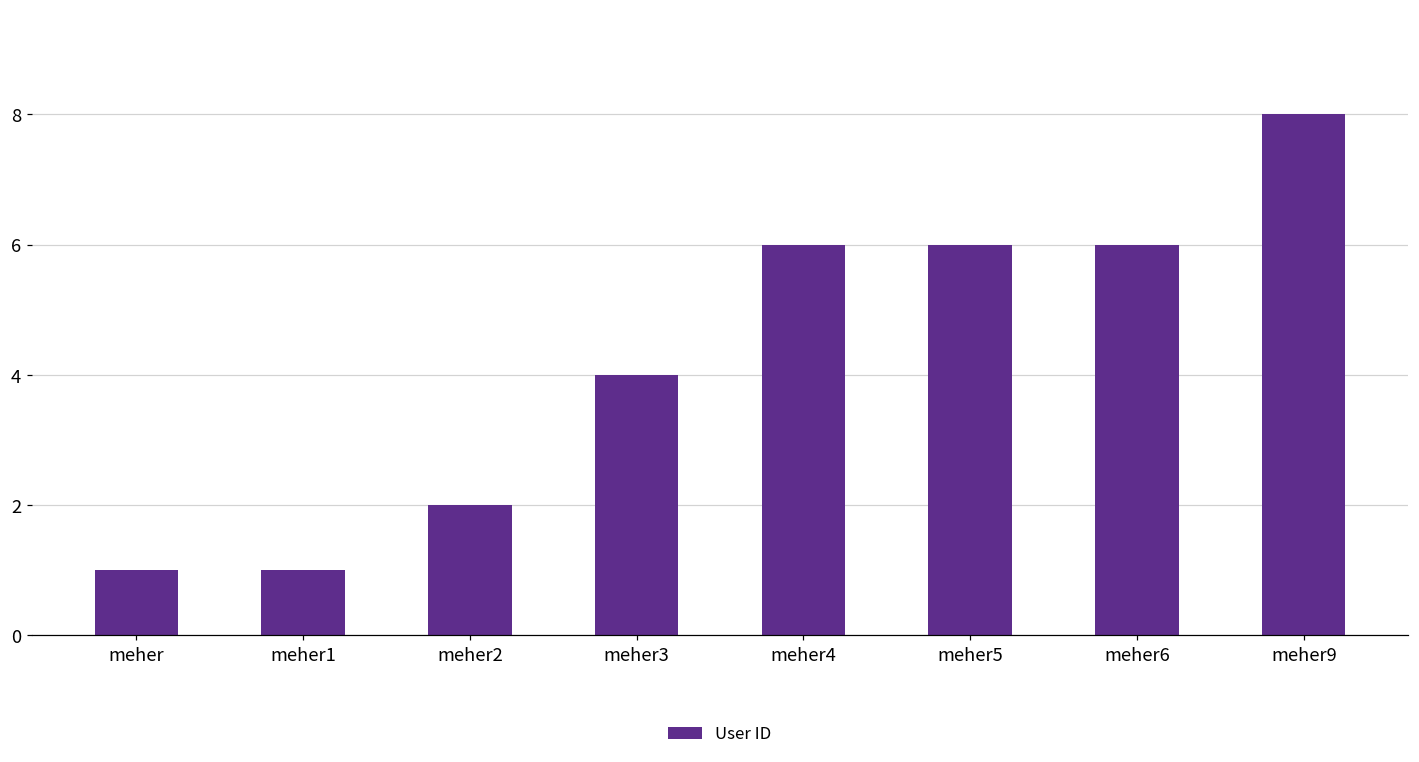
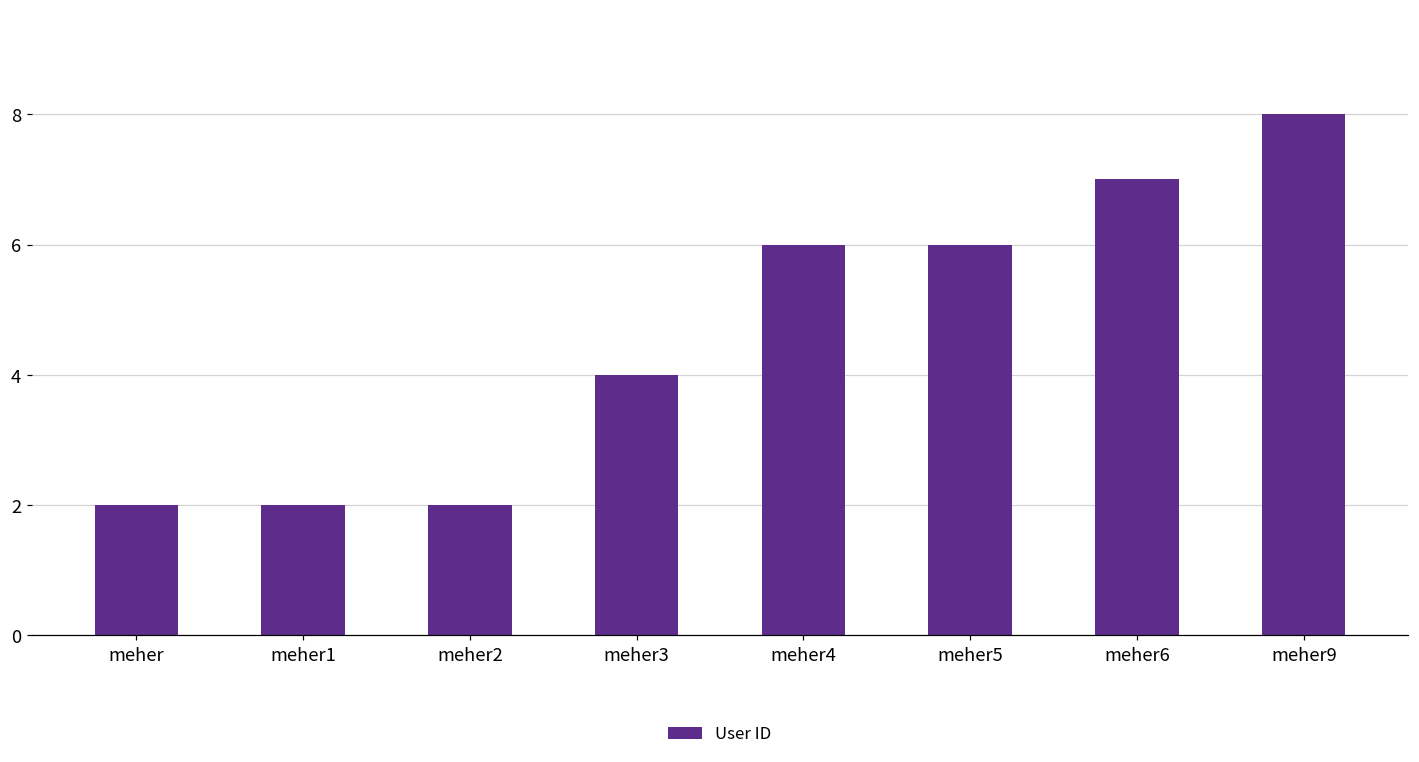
  {
-   "meher": 1,
-   "meher1": 1,
+   "meher": 2,
+   "meher1": 2,
    "meher2": 2,
    "meher3": 4,
    "meher4": 6,
    "meher5": 6,
-   "meher6": 6,
+   "meher6": 7,
    "meher9": 8
  }
